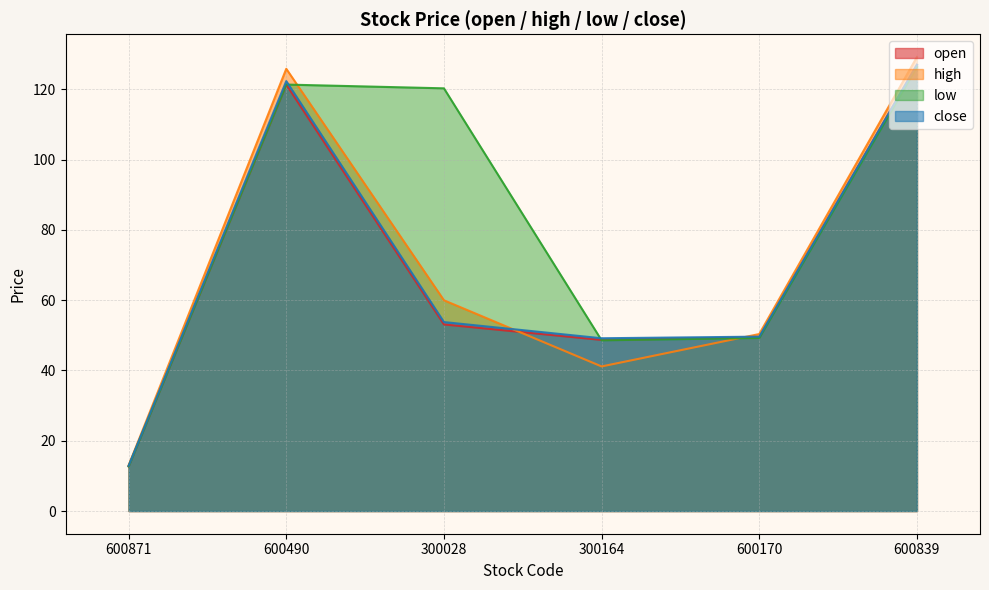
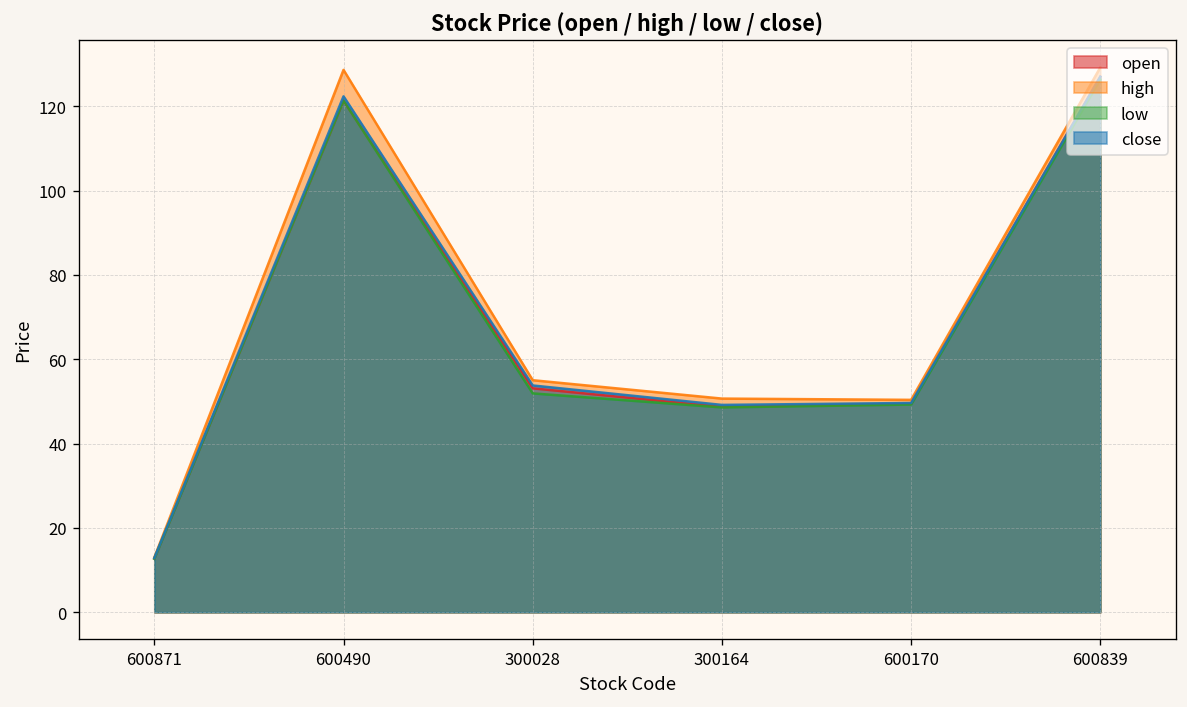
  {
    "high": {
-     "600490": 126,
-     "300028": 60,
-     "300164": 41,
+     "600490": 129,
+     "300028": 55,
+     "300164": 51,
      "600170": 50
    },
    "low": {
-     "300028": 120
+     "300028": 52
    },
    "close": {
      "600490": 122
    }
  }
